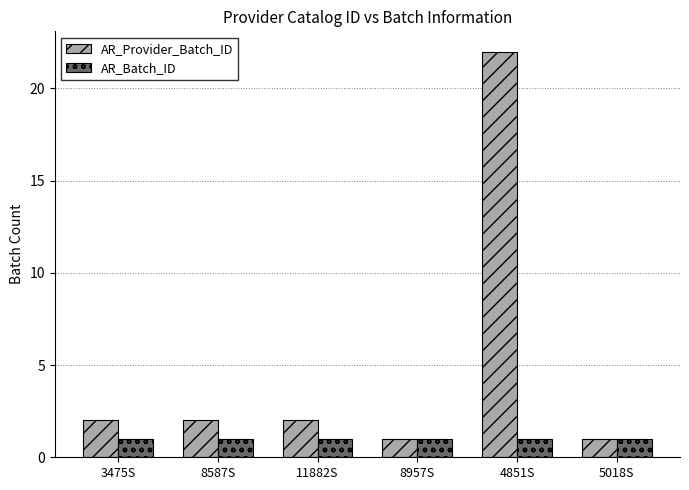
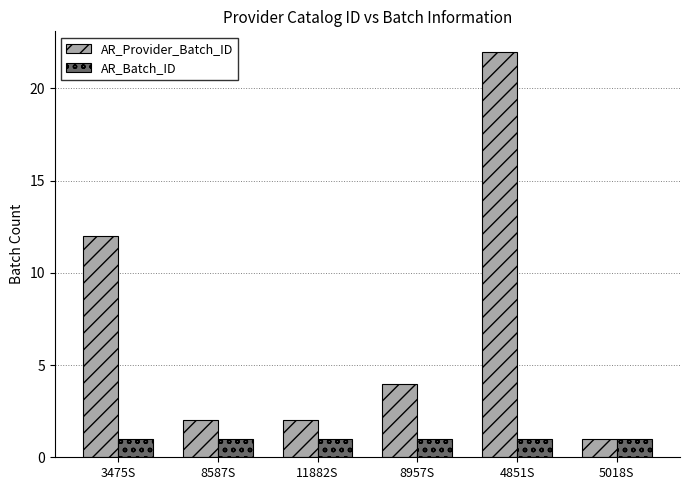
  {
    "AR_Provider_Batch_ID": {
-     "3475S": 2,
+     "3475S": 12,
      "8587S": 2,
      "11882S": 2,
-     "8957S": 1,
+     "8957S": 4,
      "4851S": 22,
      "5018S": 1
    },
    "AR_Batch_ID": {
      "3475S": 1,
      "8587S": 1,
      "11882S": 1,
      "8957S": 1,
      "4851S": 1,
      "5018S": 1
    }
  }
